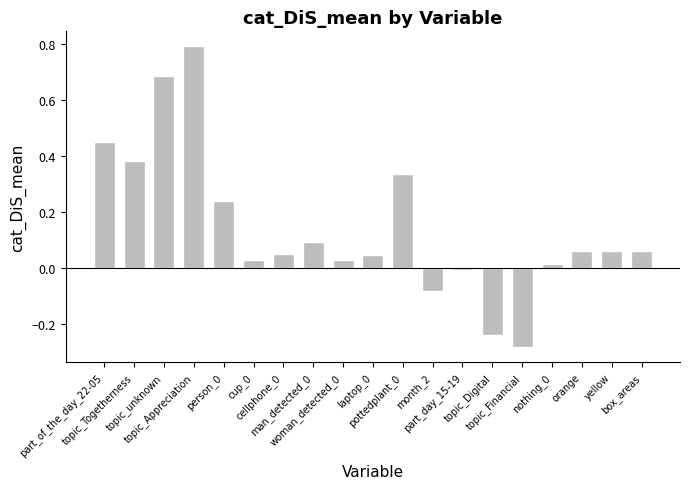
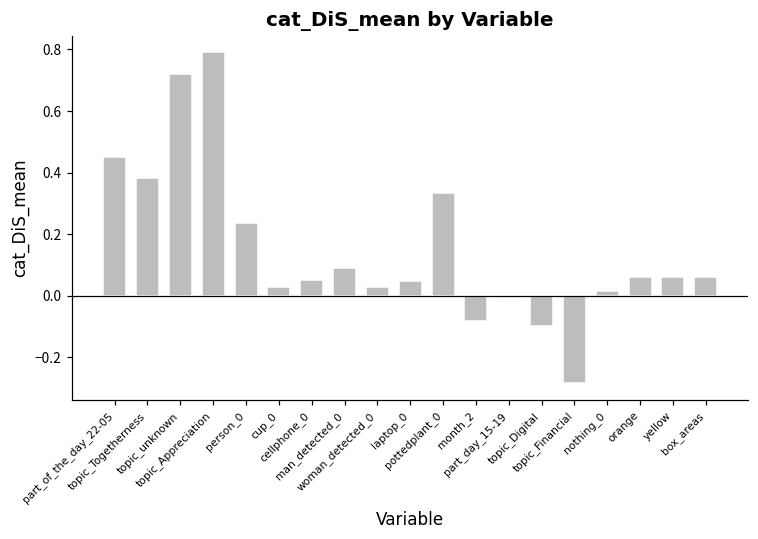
  {
    "part_of_the_day_22-05": 0.45,
    "topic_Togetherness": 0.38,
-   "topic_unknown": 0.69,
+   "topic_unknown": 0.72,
    "topic_Appreciation": 0.79,
    "person_0": 0.24,
    "cup_0": 0.03,
    "cellphone_0": 0.05,
    "man_detected_0": 0.09,
    "woman_detected_0": 0.03,
    "laptop_0": 0.05,
    "pottedplant_0": 0.33,
    "month_2": -0.08,
-   "topic_Digital": -0.24,
+   "topic_Digital": -0.10,
    "topic_Financial": -0.28,
    "nothing_0": 0.02,
    "orange": 0.06,
    "yellow": 0.06,
    "box_areas": 0.06
  }
